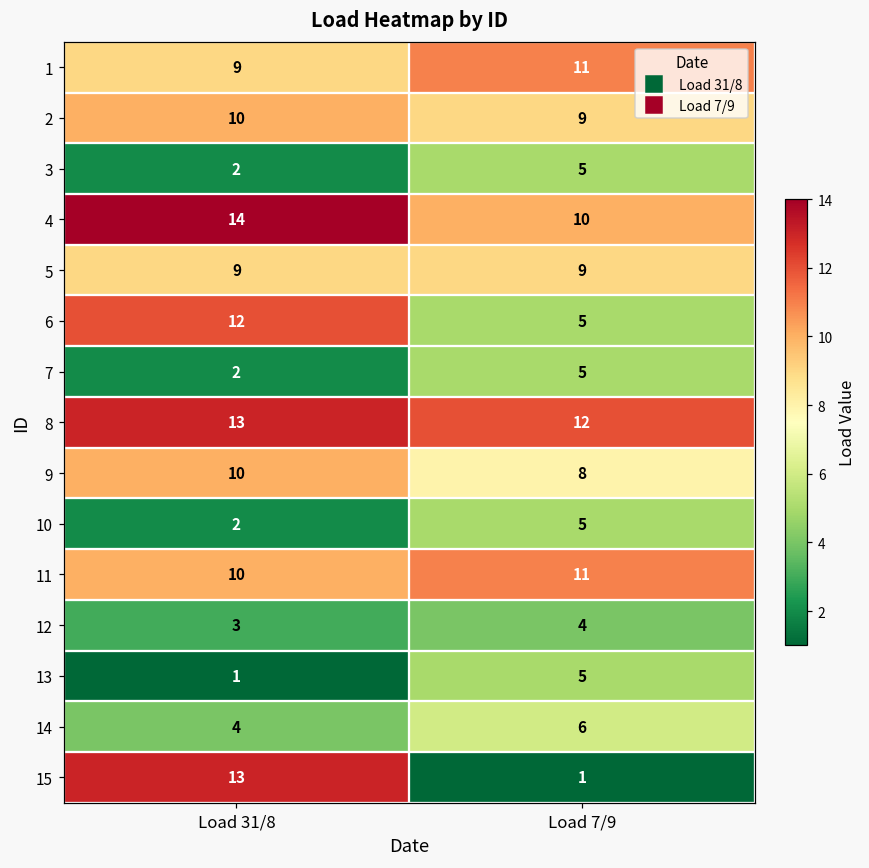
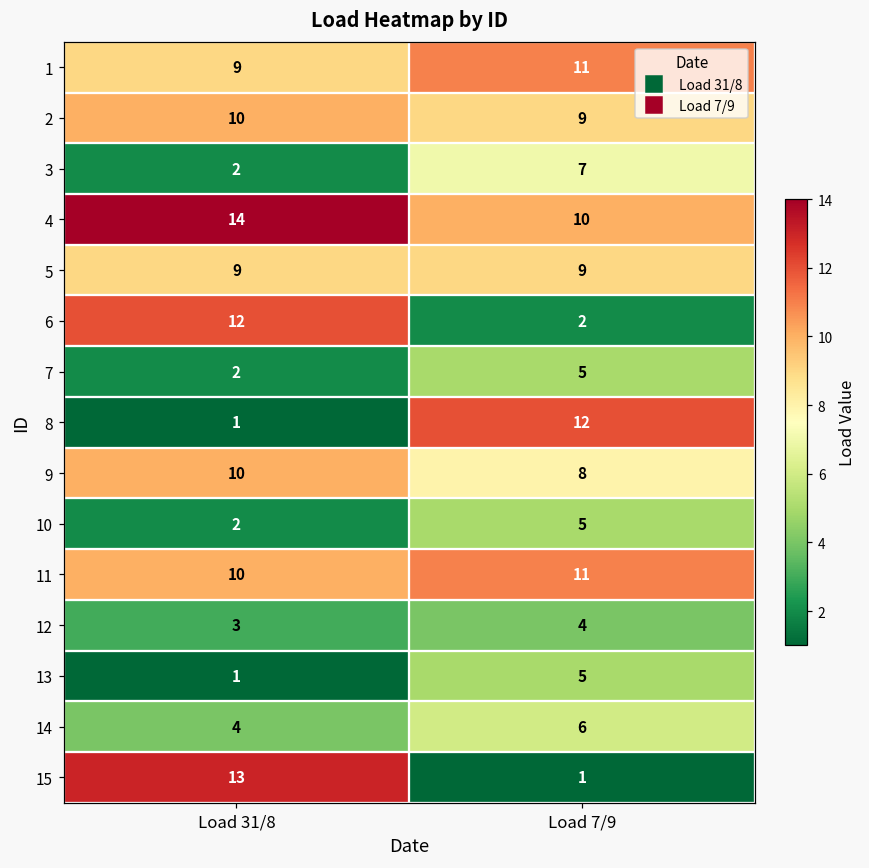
  {
    "1": {
      "Load 31/8": 9,
      "Load 7/9": 11
    },
    "2": {
      "Load 31/8": 10,
      "Load 7/9": 9
    },
    "3": {
      "Load 31/8": 2,
-     "Load 7/9": 5
+     "Load 7/9": 7
    },
    "4": {
      "Load 31/8": 14,
      "Load 7/9": 10
    },
    "5": {
      "Load 31/8": 9,
      "Load 7/9": 9
    },
    "6": {
      "Load 31/8": 12,
-     "Load 7/9": 5
+     "Load 7/9": 2
    },
    "7": {
      "Load 31/8": 2,
      "Load 7/9": 5
    },
    "8": {
-     "Load 31/8": 13,
+     "Load 31/8": 1,
      "Load 7/9": 12
    },
    "9": {
      "Load 31/8": 10,
      "Load 7/9": 8
    },
    "10": {
      "Load 31/8": 2,
      "Load 7/9": 5
    },
    "11": {
      "Load 31/8": 10,
      "Load 7/9": 11
    },
    "12": {
      "Load 31/8": 3,
      "Load 7/9": 4
    },
    "13": {
      "Load 31/8": 1,
      "Load 7/9": 5
    },
    "14": {
      "Load 31/8": 4,
      "Load 7/9": 6
    },
    "15": {
      "Load 31/8": 13,
      "Load 7/9": 1
    }
  }
